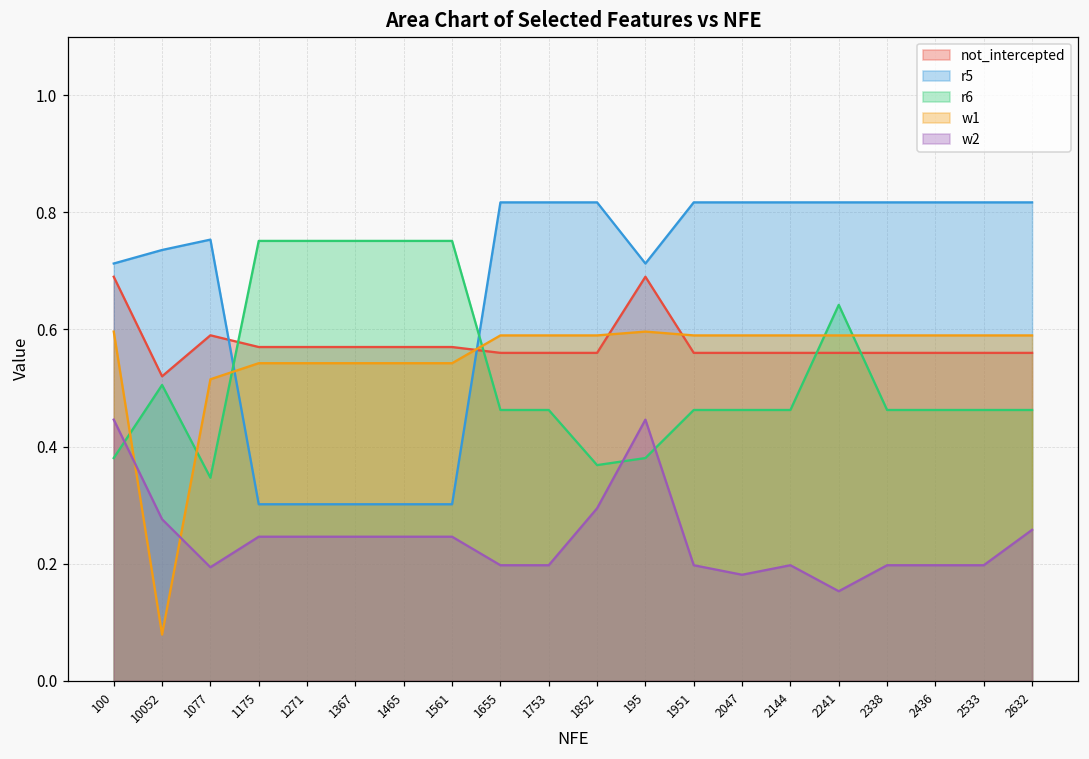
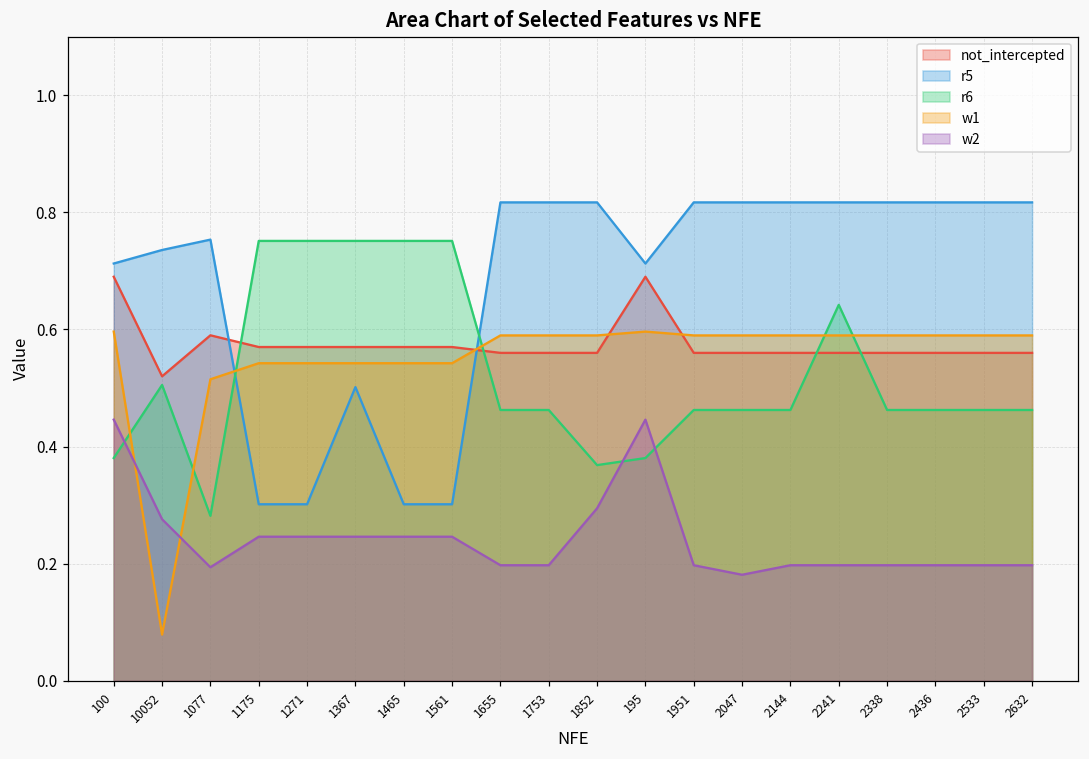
  {
    "r5": {
      "100": 0.71,
      "10052": 0.74,
      "1077": 0.75,
      "1175": 0.30,
      "1271": 0.30,
-     "1367": 0.30,
+     "1367": 0.50,
      "1465": 0.30,
      "1561": 0.30,
      "1655": 0.82,
      "1753": 0.82,
      "1852": 0.82,
      "195": 0.71,
      "1951": 0.82,
      "2047": 0.82,
      "2144": 0.82,
      "2241": 0.82,
      "2338": 0.82,
      "2436": 0.82,
      "2533": 0.82,
      "2632": 0.82
    },
    "r6": {
      "100": 0.38,
      "10052": 0.51,
-     "1077": 0.35,
+     "1077": 0.28,
      "1175": 0.75,
      "1271": 0.75,
      "1367": 0.75,
      "1465": 0.75,
      "1561": 0.75,
      "1655": 0.46,
      "1753": 0.46,
      "1852": 0.37,
      "195": 0.38,
      "1951": 0.46,
      "2047": 0.46,
      "2144": 0.46,
      "2241": 0.64,
      "2338": 0.46,
      "2436": 0.46,
      "2533": 0.46,
      "2632": 0.46
    },
    "w2": {
      "100": 0.45,
      "10052": 0.28,
      "1077": 0.19,
      "1175": 0.25,
      "1271": 0.25,
      "1367": 0.25,
      "1465": 0.25,
      "1561": 0.25,
      "1655": 0.20,
      "1753": 0.20,
      "1852": 0.29,
      "195": 0.45,
      "1951": 0.20,
      "2047": 0.18,
      "2144": 0.20,
-     "2241": 0.15,
+     "2241": 0.20,
      "2338": 0.20,
      "2436": 0.20,
      "2533": 0.20,
-     "2632": 0.26
+     "2632": 0.20
    }
  }
